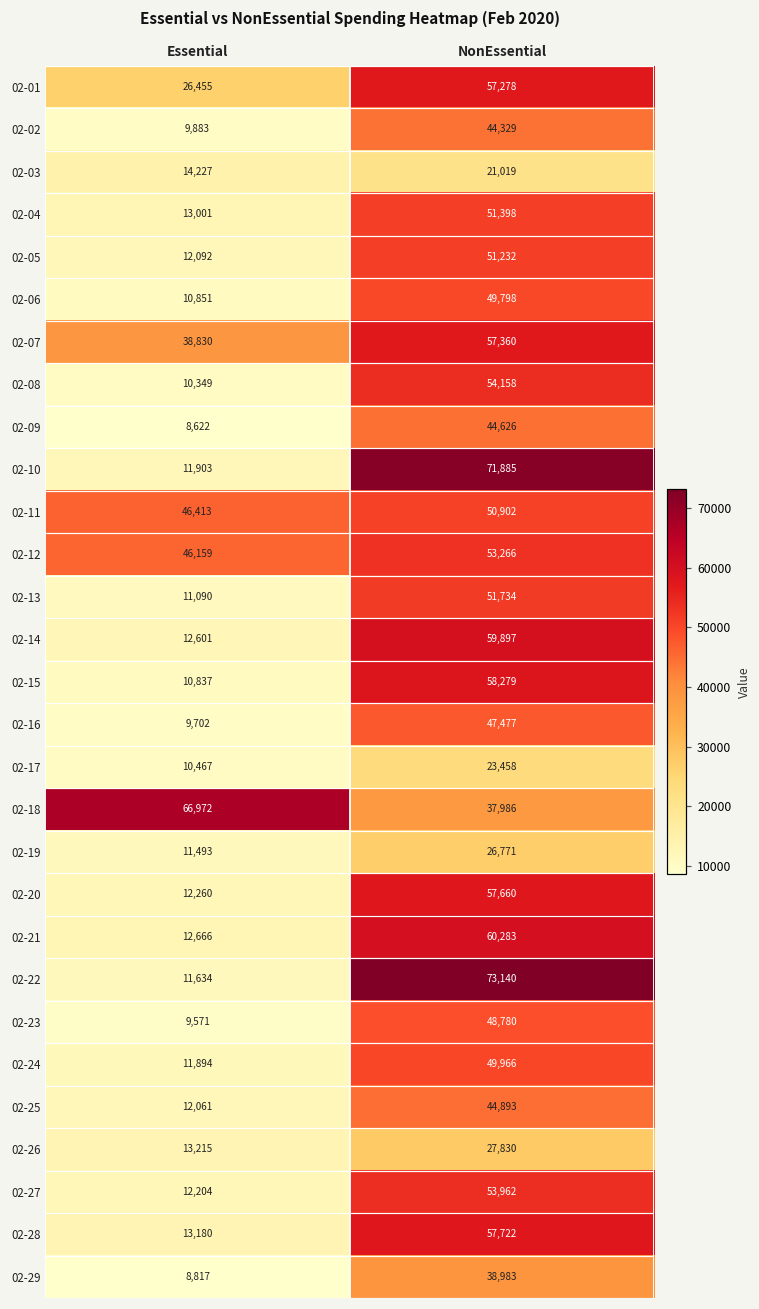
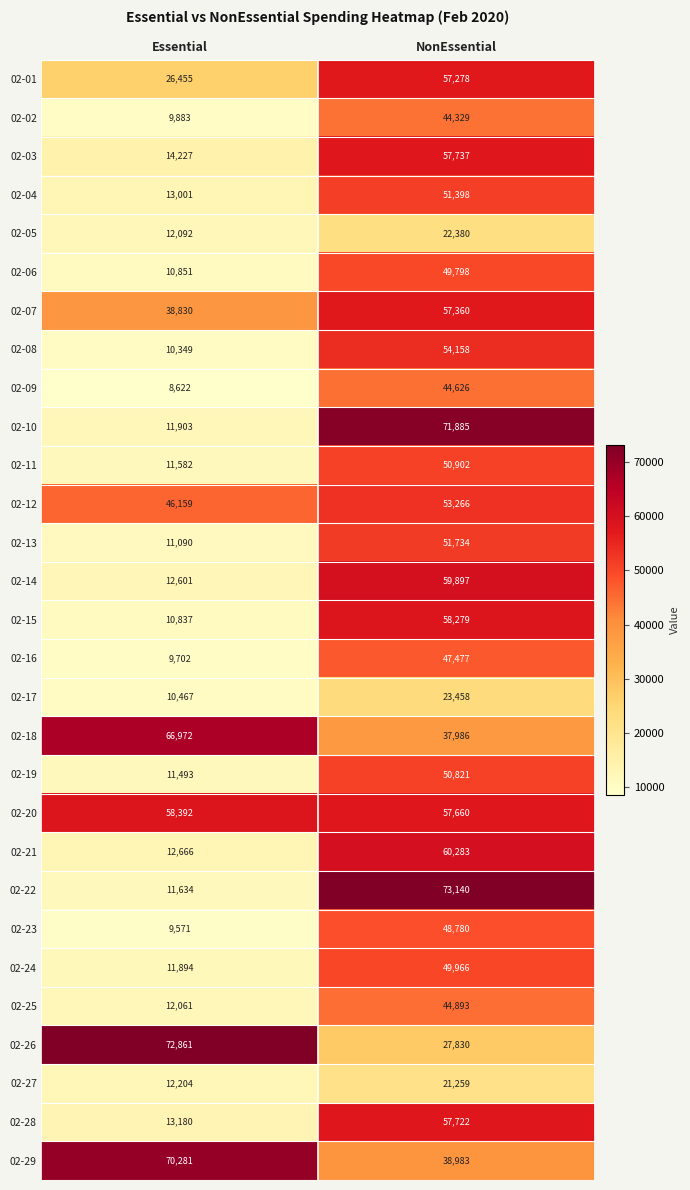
  {
    "02-01": {
      "Essential": "26,455",
      "NonEssential": "57,278"
    },
    "02-02": {
      "Essential": "9,883",
      "NonEssential": "44,329"
    },
    "02-03": {
      "Essential": "14,227",
-     "NonEssential": "21,019"
+     "NonEssential": "57,737"
    },
    "02-04": {
      "Essential": "13,001",
      "NonEssential": "51,398"
    },
    "02-05": {
      "Essential": "12,092",
-     "NonEssential": "51,232"
+     "NonEssential": "22,380"
    },
    "02-06": {
      "Essential": "10,851",
      "NonEssential": "49,798"
    },
    "02-07": {
      "Essential": "38,830",
      "NonEssential": "57,360"
    },
    "02-08": {
      "Essential": "10,349",
      "NonEssential": "54,158"
    },
    "02-09": {
      "Essential": "8,622",
      "NonEssential": "44,626"
    },
    "02-10": {
      "Essential": "11,903",
      "NonEssential": "71,885"
    },
    "02-11": {
-     "Essential": "46,413",
+     "Essential": "11,582",
      "NonEssential": "50,902"
    },
    "02-12": {
      "Essential": "46,159",
      "NonEssential": "53,266"
    },
    "02-13": {
      "Essential": "11,090",
      "NonEssential": "51,734"
    },
    "02-14": {
      "Essential": "12,601",
      "NonEssential": "59,897"
    },
    "02-15": {
      "Essential": "10,837",
      "NonEssential": "58,279"
    },
    "02-16": {
      "Essential": "9,702",
      "NonEssential": "47,477"
    },
    "02-17": {
      "Essential": "10,467",
      "NonEssential": "23,458"
    },
    "02-18": {
      "Essential": "66,972",
      "NonEssential": "37,986"
    },
    "02-19": {
      "Essential": "11,493",
-     "NonEssential": "26,771"
+     "NonEssential": "50,821"
    },
    "02-20": {
-     "Essential": "12,260",
+     "Essential": "58,392",
      "NonEssential": "57,660"
    },
    "02-21": {
      "Essential": "12,666",
      "NonEssential": "60,283"
    },
    "02-22": {
      "Essential": "11,634",
      "NonEssential": "73,140"
    },
    "02-23": {
      "Essential": "9,571",
      "NonEssential": "48,780"
    },
    "02-24": {
      "Essential": "11,894",
      "NonEssential": "49,966"
    },
    "02-25": {
      "Essential": "12,061",
      "NonEssential": "44,893"
    },
    "02-26": {
-     "Essential": "13,215",
+     "Essential": "72,861",
      "NonEssential": "27,830"
    },
    "02-27": {
      "Essential": "12,204",
-     "NonEssential": "53,962"
+     "NonEssential": "21,259"
    },
    "02-28": {
      "Essential": "13,180",
      "NonEssential": "57,722"
    },
    "02-29": {
-     "Essential": "8,817",
+     "Essential": "70,281",
      "NonEssential": "38,983"
    }
  }
